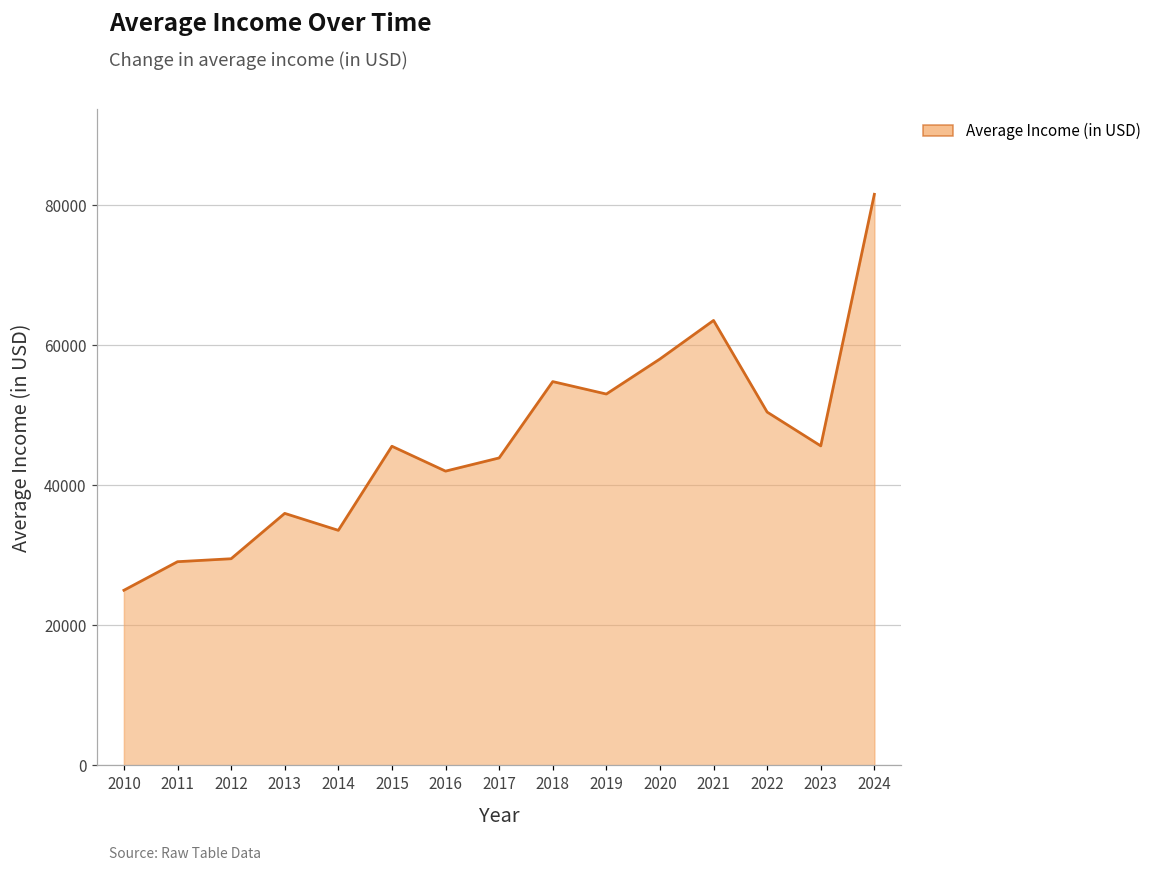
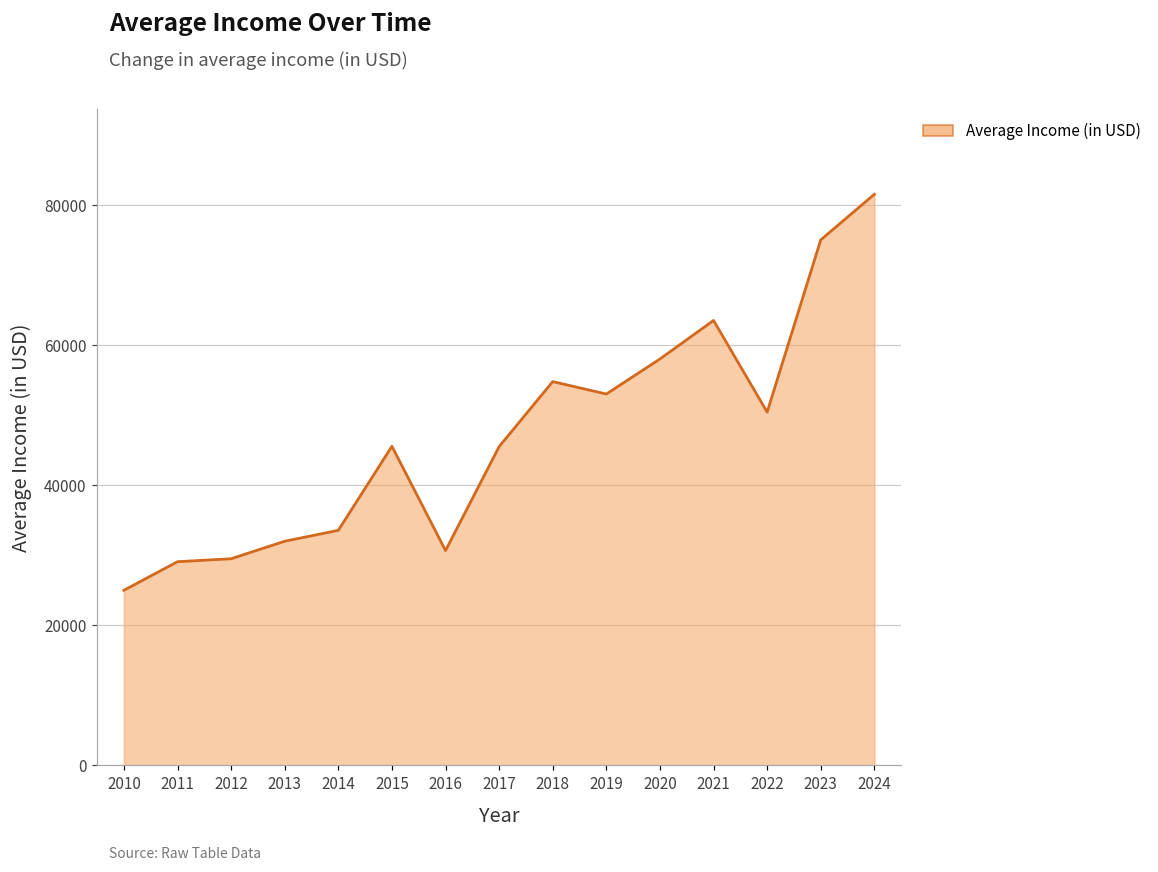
  {
    "2010": 25000,
    "2011": 29000,
    "2012": 30000,
-   "2013": 36000,
+   "2013": 32000,
    "2014": 34000,
    "2015": 46000,
-   "2016": 42000,
-   "2017": 44000,
+   "2016": 31000,
+   "2017": 46000,
    "2018": 55000,
    "2019": 53000,
    "2020": 58000,
    "2021": 64000,
    "2022": 50000,
-   "2023": 46000,
+   "2023": 75000,
    "2024": 82000
  }
